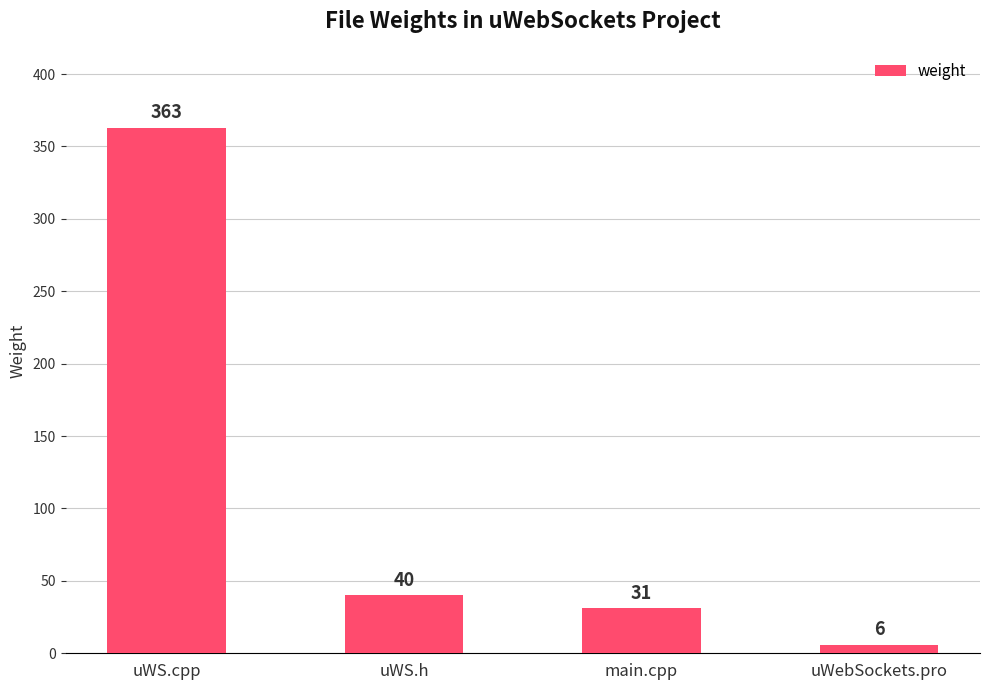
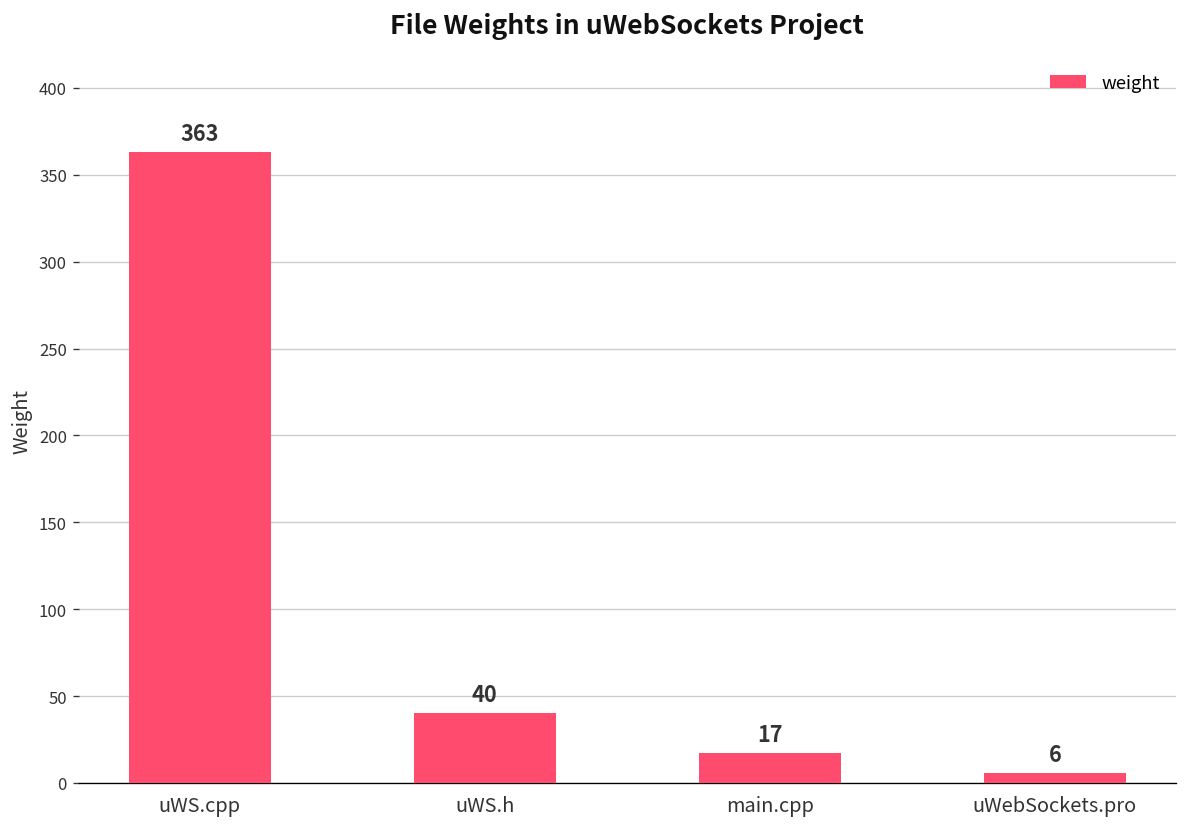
  {
    "uWS.cpp": 363,
    "uWS.h": 40,
-   "main.cpp": 31,
+   "main.cpp": 17,
    "uWebSockets.pro": 6
  }
